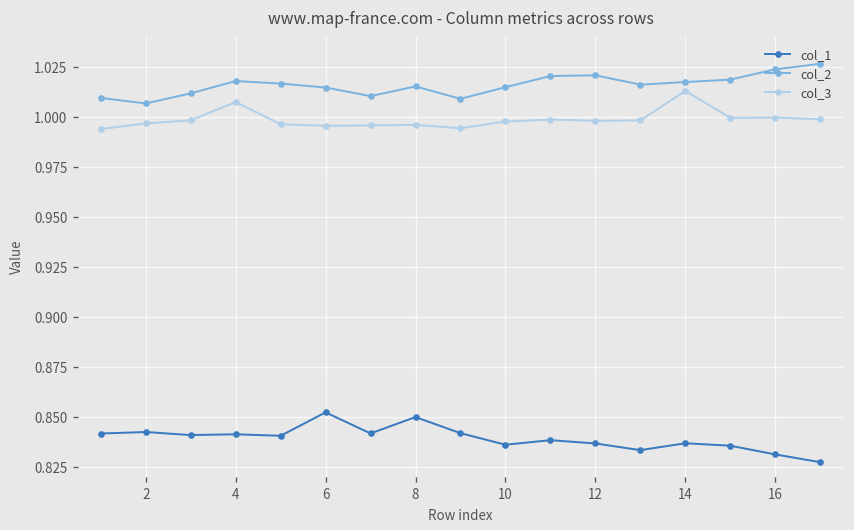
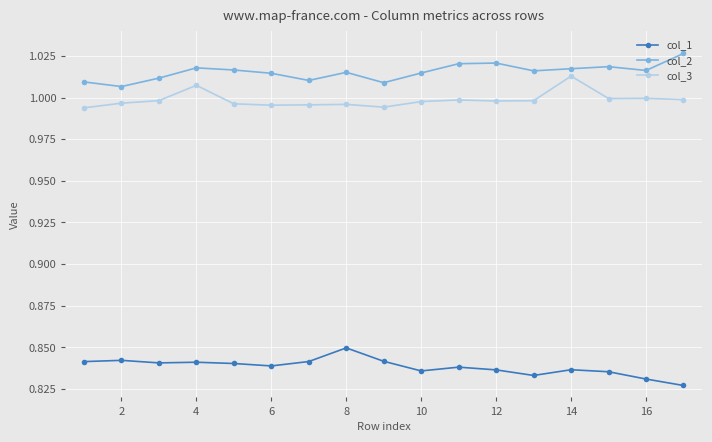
  {
    "col_1": {
      "2": 0.842,
      "4": 0.841,
-     "6": 0.852,
+     "6": 0.839,
      "8": 0.850,
      "10": 0.836,
      "12": 0.837,
      "14": 0.837,
      "16": 0.831
    },
    "col_2": {
      "2": 1.007,
      "4": 1.018,
      "6": 1.015,
      "8": 1.015,
      "10": 1.015,
      "12": 1.021,
      "14": 1.017,
-     "16": 1.024
+     "16": 1.016
    },
    "col_3": {
      "2": 0.997,
      "4": 1.007,
      "6": 0.995,
      "8": 0.996,
      "10": 0.998,
      "12": 0.998,
      "14": 1.013,
      "16": 1.000
    }
  }
